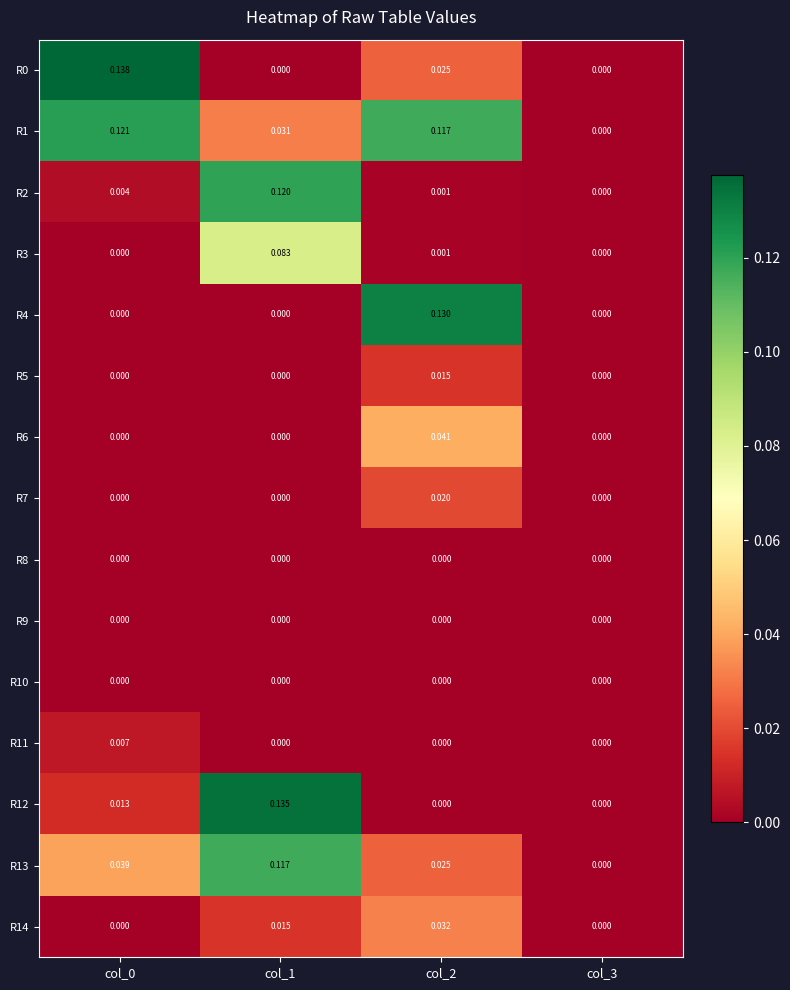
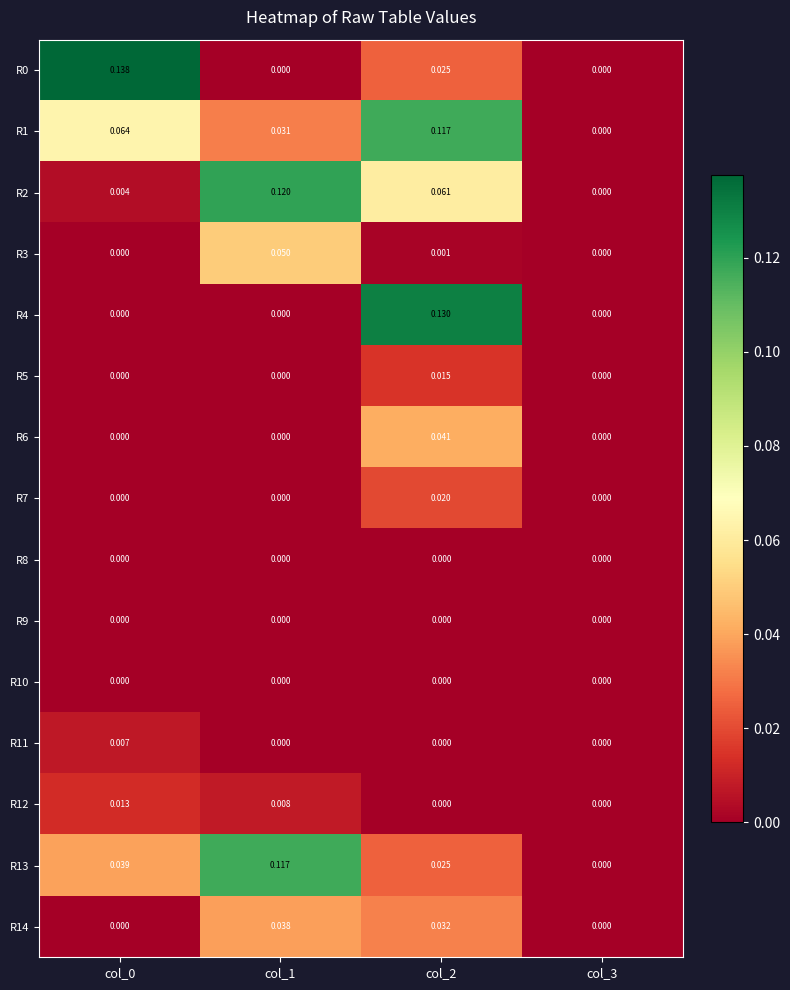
  {
    "R0": {
      "col_0": 0.138,
      "col_1": 0.000,
      "col_2": 0.025,
      "col_3": 0.000
    },
    "R1": {
-     "col_0": 0.121,
+     "col_0": 0.064,
      "col_1": 0.031,
      "col_2": 0.117,
      "col_3": 0.000
    },
    "R2": {
      "col_0": 0.004,
      "col_1": 0.120,
-     "col_2": 0.001,
+     "col_2": 0.061,
      "col_3": 0.000
    },
    "R3": {
      "col_0": 0.000,
-     "col_1": 0.083,
+     "col_1": 0.050,
      "col_2": 0.001,
      "col_3": 0.000
    },
    "R4": {
      "col_0": 0.000,
      "col_1": 0.000,
      "col_2": 0.130,
      "col_3": 0.000
    },
    "R5": {
      "col_0": 0.000,
      "col_1": 0.000,
      "col_2": 0.015,
      "col_3": 0.000
    },
    "R6": {
      "col_0": 0.000,
      "col_1": 0.000,
      "col_2": 0.041,
      "col_3": 0.000
    },
    "R7": {
      "col_0": 0.000,
      "col_1": 0.000,
      "col_2": 0.020,
      "col_3": 0.000
    },
    "R8": {
      "col_0": 0.000,
      "col_1": 0.000,
      "col_2": 0.000,
      "col_3": 0.000
    },
    "R9": {
      "col_0": 0.000,
      "col_1": 0.000,
      "col_2": 0.000,
      "col_3": 0.000
    },
    "R10": {
      "col_0": 0.000,
      "col_1": 0.000,
      "col_2": 0.000,
      "col_3": 0.000
    },
    "R11": {
      "col_0": 0.007,
      "col_1": 0.000,
      "col_2": 0.000,
      "col_3": 0.000
    },
    "R12": {
      "col_0": 0.013,
-     "col_1": 0.135,
+     "col_1": 0.008,
      "col_2": 0.000,
      "col_3": 0.000
    },
    "R13": {
      "col_0": 0.039,
      "col_1": 0.117,
      "col_2": 0.025,
      "col_3": 0.000
    },
    "R14": {
      "col_0": 0.000,
-     "col_1": 0.015,
+     "col_1": 0.038,
      "col_2": 0.032,
      "col_3": 0.000
    }
  }
